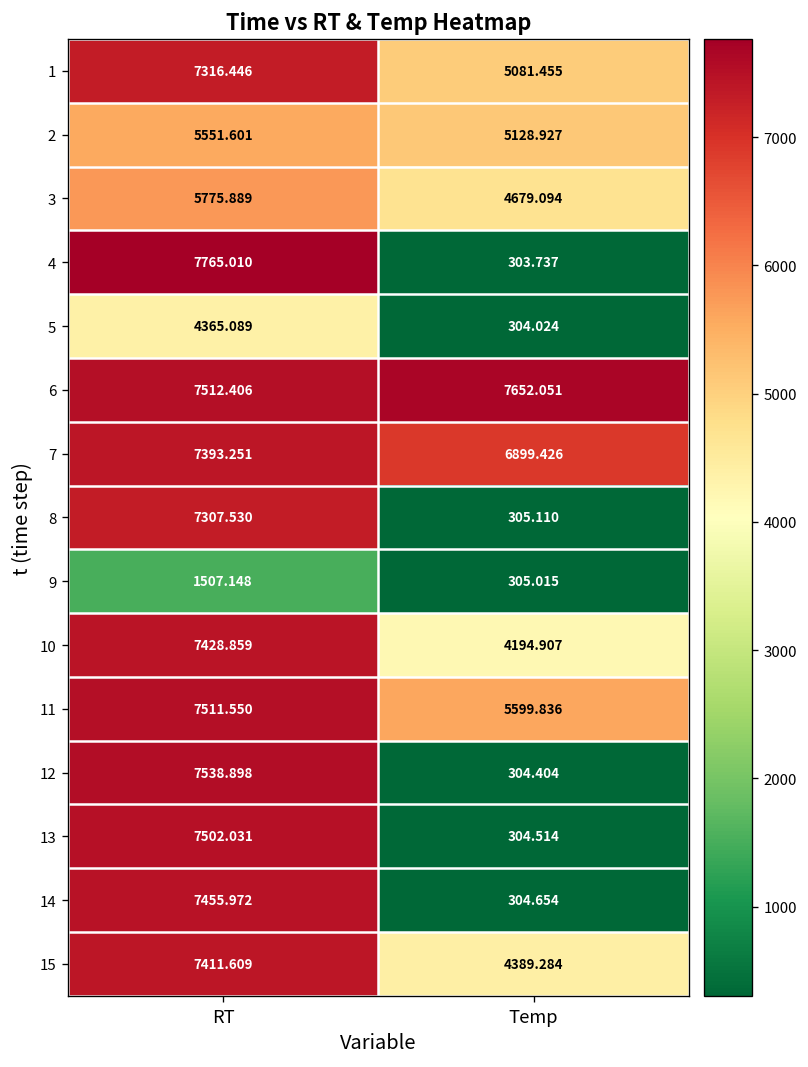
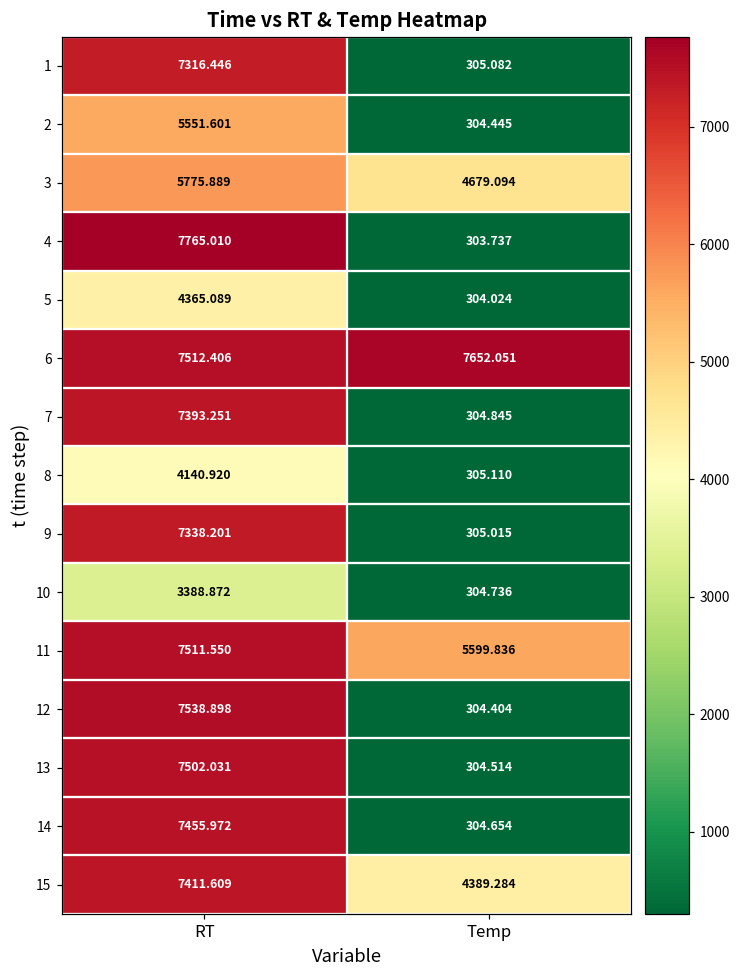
  {
    "1": {
      "RT": 7316.446,
-     "Temp": 5081.455
+     "Temp": 305.082
    },
    "2": {
      "RT": 5551.601,
-     "Temp": 5128.927
+     "Temp": 304.445
    },
    "3": {
      "RT": 5775.889,
      "Temp": 4679.094
    },
    "4": {
      "RT": 7765.010,
      "Temp": 303.737
    },
    "5": {
      "RT": 4365.089,
      "Temp": 304.024
    },
    "6": {
      "RT": 7512.406,
      "Temp": 7652.051
    },
    "7": {
      "RT": 7393.251,
-     "Temp": 6899.426
+     "Temp": 304.845
    },
    "8": {
-     "RT": 7307.530,
+     "RT": 4140.920,
      "Temp": 305.110
    },
    "9": {
-     "RT": 1507.148,
+     "RT": 7338.201,
      "Temp": 305.015
    },
    "10": {
-     "RT": 7428.859,
-     "Temp": 4194.907
+     "RT": 3388.872,
+     "Temp": 304.736
    },
    "11": {
      "RT": 7511.550,
      "Temp": 5599.836
    },
    "12": {
      "RT": 7538.898,
      "Temp": 304.404
    },
    "13": {
      "RT": 7502.031,
      "Temp": 304.514
    },
    "14": {
      "RT": 7455.972,
      "Temp": 304.654
    },
    "15": {
      "RT": 7411.609,
      "Temp": 4389.284
    }
  }
